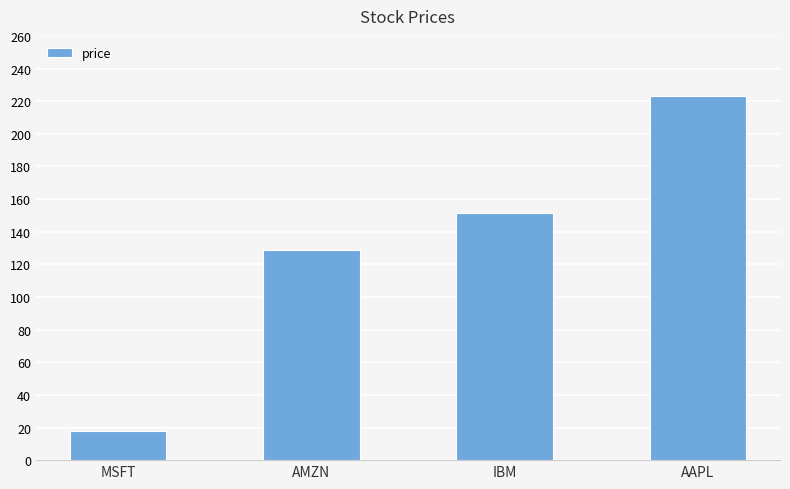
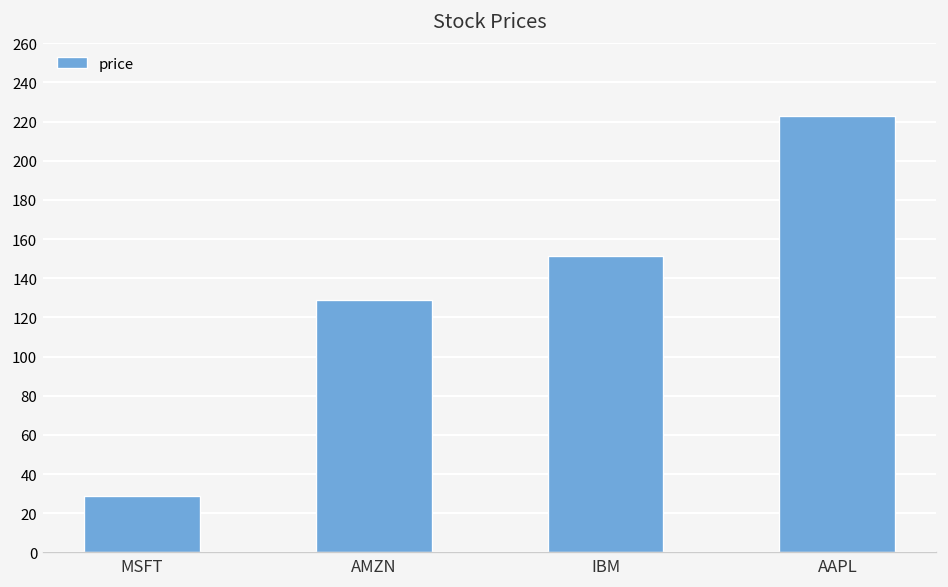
  {
-   "MSFT": 18,
+   "MSFT": 29,
    "AMZN": 129,
    "IBM": 152,
    "AAPL": 223
  }
